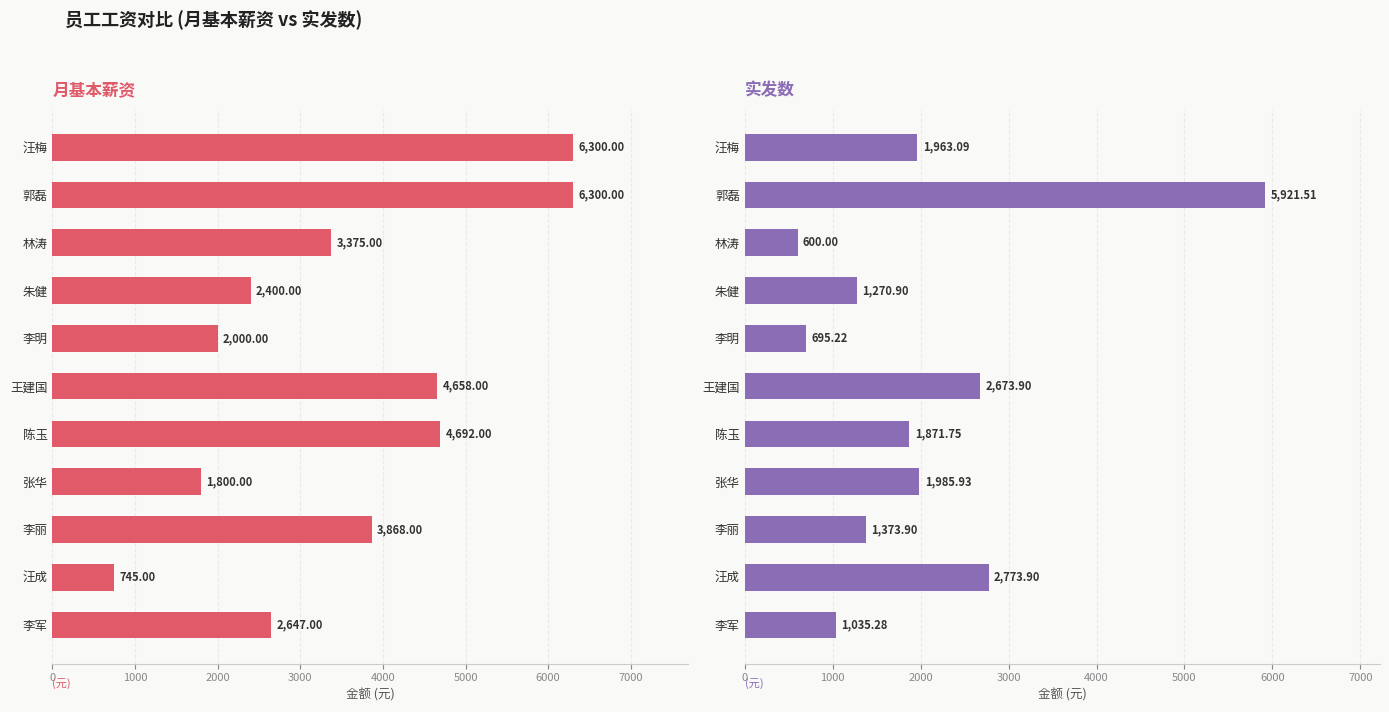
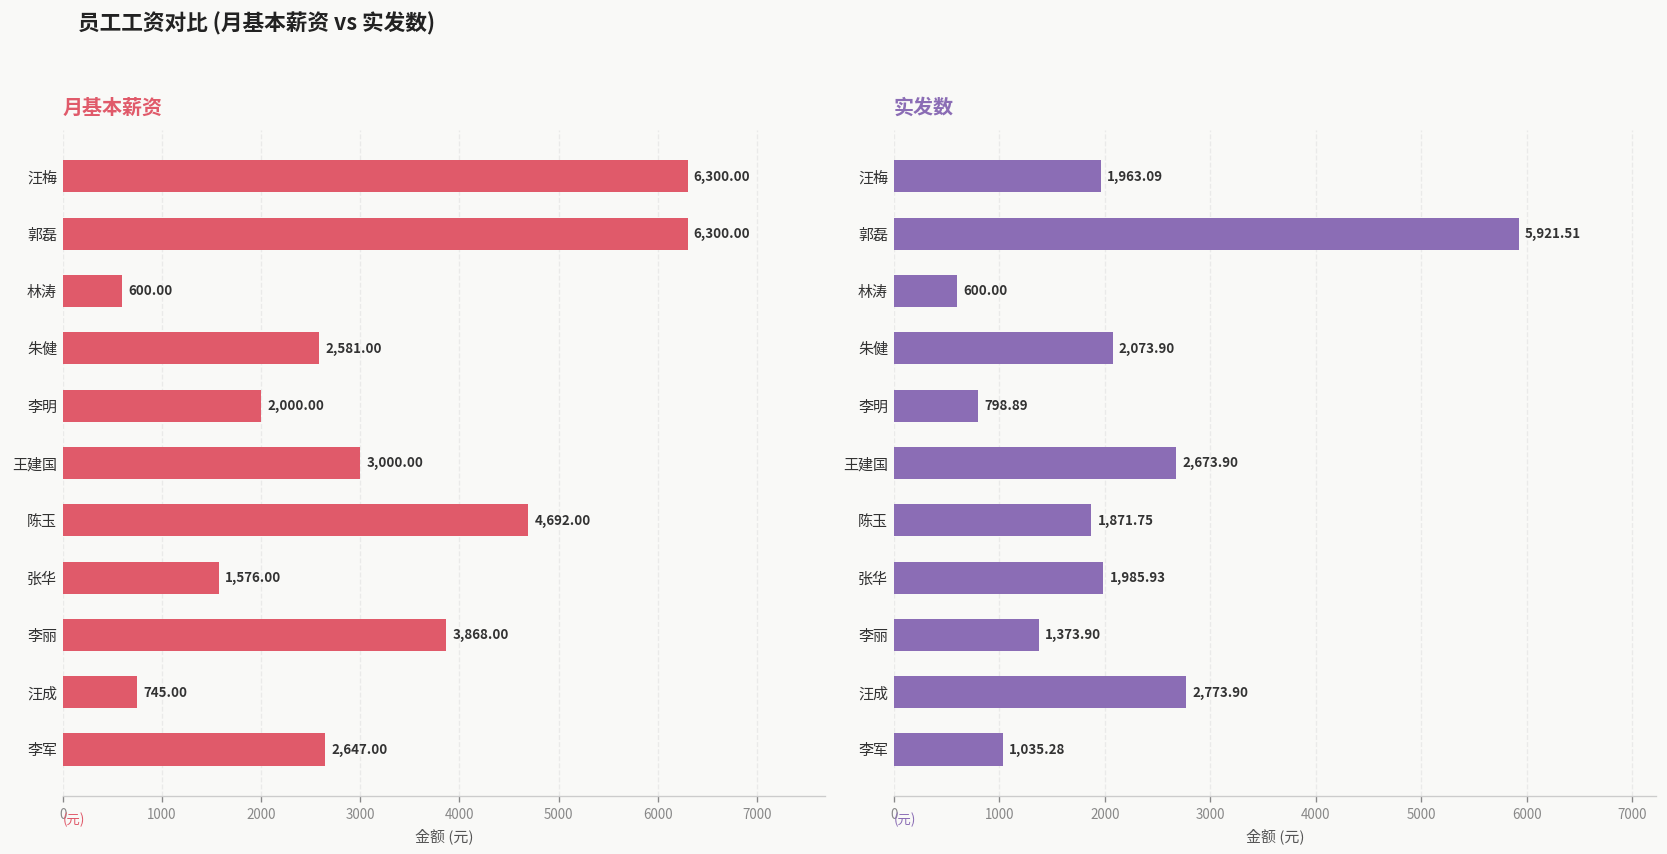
  {
    "月基本薪资": {
      "汪梅": "6,300.00",
      "郭磊": "6,300.00",
-     "林涛": "3,375.00",
-     "朱健": "2,400.00",
+     "林涛": "600.00",
+     "朱健": "2,581.00",
      "李明": "2,000.00",
-     "王建国": "4,658.00",
+     "王建国": "3,000.00",
      "陈玉": "4,692.00",
-     "张华": "1,800.00",
+     "张华": "1,576.00",
      "李丽": "3,868.00",
      "汪成": "745.00",
      "李军": "2,647.00"
    },
    "实发数": {
      "汪梅": "1,963.09",
      "郭磊": "5,921.51",
      "林涛": "600.00",
-     "朱健": "1,270.90",
-     "李明": "695.22",
+     "朱健": "2,073.90",
+     "李明": "798.89",
      "王建国": "2,673.90",
      "陈玉": "1,871.75",
      "张华": "1,985.93",
      "李丽": "1,373.90",
      "汪成": "2,773.90",
      "李军": "1,035.28"
    }
  }
